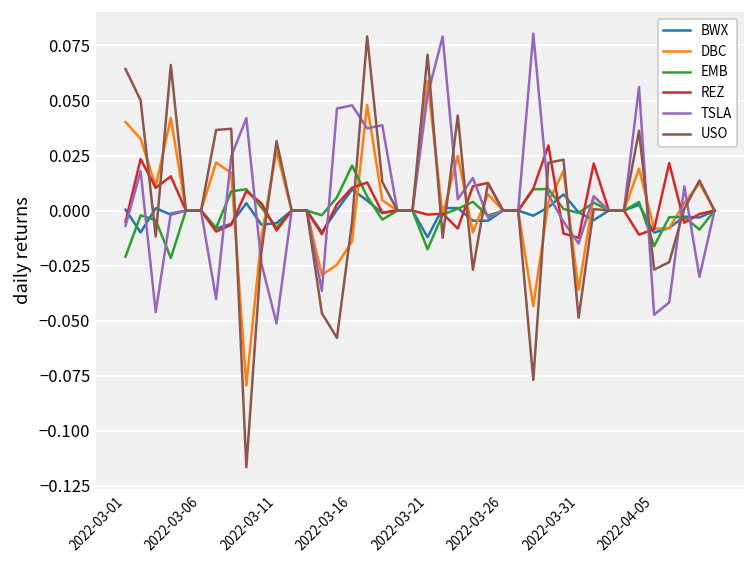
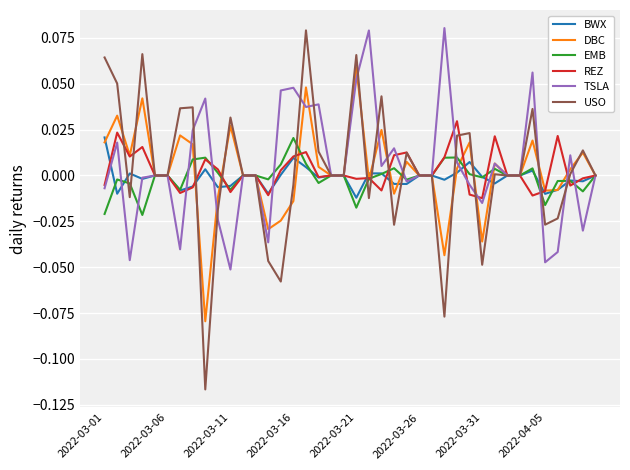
  {
    "BWX": {
-     "2022-03-01": 0.000,
+     "2022-03-01": 0.021,
      "2022-03-11": -0.006,
      "2022-03-21": -0.012,
      "2022-04-05": -0.010
    },
    "DBC": {
-     "2022-03-01": 0.040,
+     "2022-03-01": 0.018,
      "2022-03-11": 0.027,
      "2022-03-16": -0.014,
      "2022-03-21": 0.059,
      "2022-03-31": -0.036
    },
    "EMB": {
      "2022-03-01": -0.021,
      "2022-03-16": 0.020,
      "2022-03-21": -0.018,
      "2022-04-05": -0.016
    },
    "REZ": {
      "2022-03-01": -0.005,
      "2022-03-21": -0.002,
      "2022-03-31": -0.012
    },
    "TSLA": {
      "2022-03-01": -0.007,
      "2022-03-11": -0.051,
      "2022-03-16": 0.048,
      "2022-03-21": 0.052,
      "2022-03-31": -0.015,
      "2022-04-05": -0.047
    },
    "USO": {
      "2022-03-01": 0.064,
      "2022-03-11": 0.032,
      "2022-03-16": -0.005,
-     "2022-03-21": 0.071,
+     "2022-03-21": 0.066,
      "2022-03-31": -0.049,
      "2022-04-05": -0.027
    }
  }
